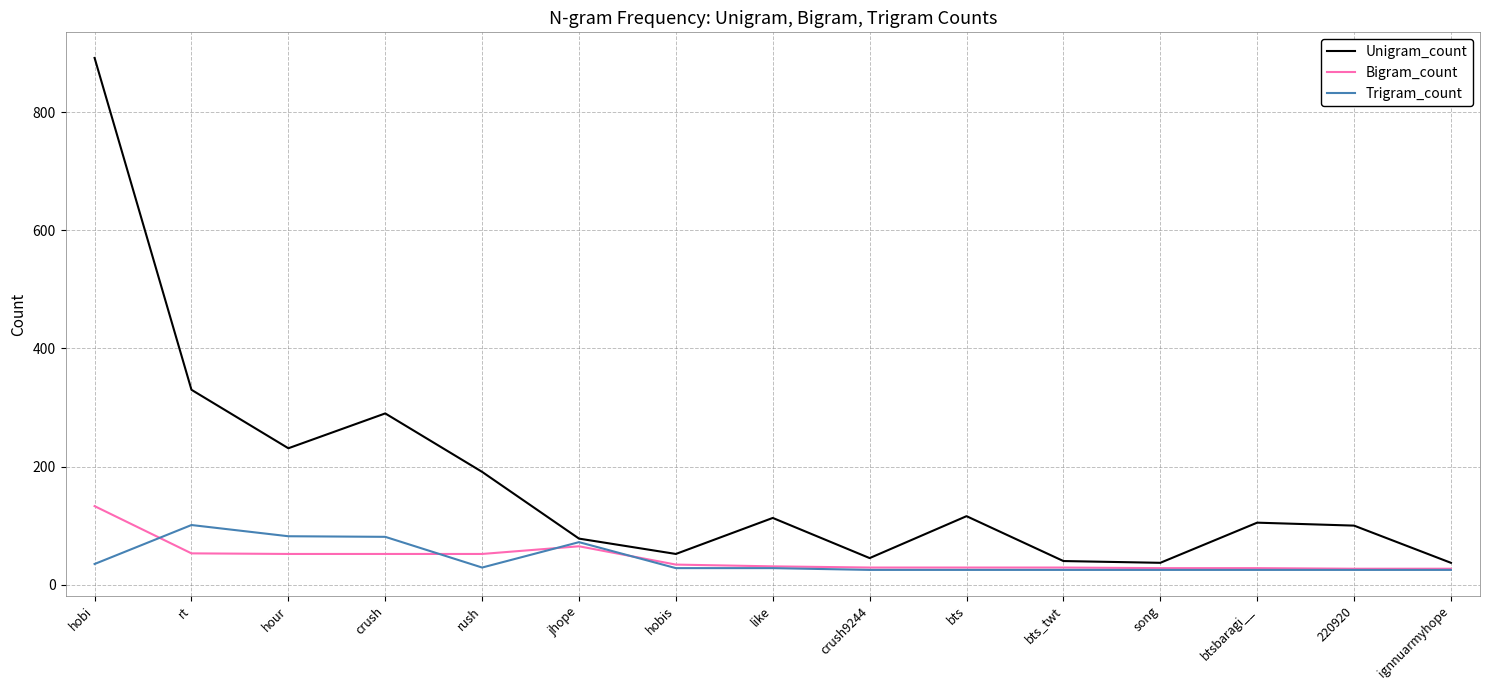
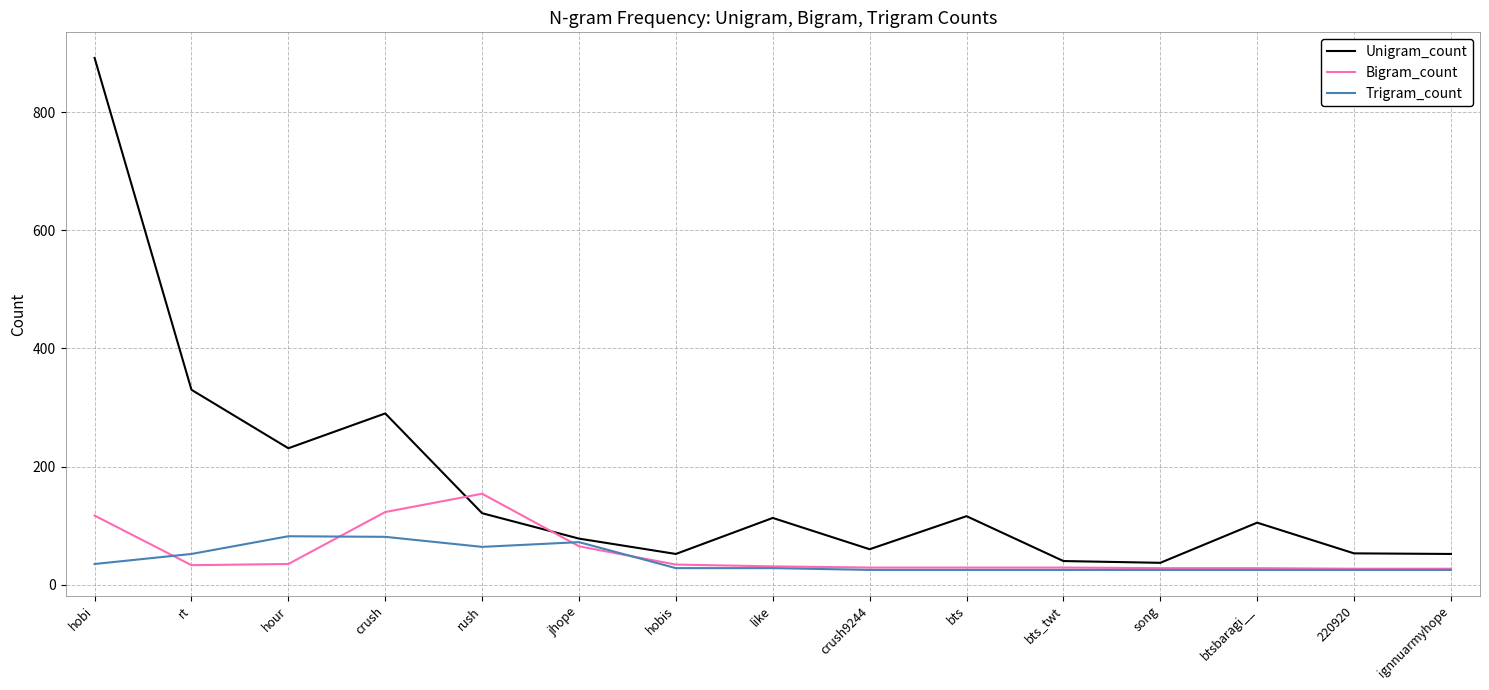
  {
    "Unigram_count": {
      "hobi": 890,
      "rt": 330,
      "hour": 230,
      "crush": 290,
-     "rush": 190,
+     "rush": 120,
      "jhope": 80,
      "hobis": 50,
      "like": 110,
-     "crush9244": 50,
+     "crush9244": 60,
      "bts": 120,
      "bts_twt": 40,
      "song": 40,
      "btsbaragi__": 110,
-     "220920": 100,
-     "ignnuarmyhope": 40
+     "220920": 50,
+     "ignnuarmyhope": 50
    },
    "Bigram_count": {
-     "hobi": 130,
-     "rt": 50,
-     "hour": 50,
-     "crush": 50,
-     "rush": 50,
+     "hobi": 120,
+     "rt": 30,
+     "hour": 40,
+     "crush": 120,
+     "rush": 150,
      "jhope": 70,
      "hobis": 30
    },
    "Trigram_count": {
      "hobi": 40,
-     "rt": 100,
+     "rt": 50,
      "hour": 80,
      "crush": 80,
-     "rush": 30,
+     "rush": 60,
      "jhope": 70,
      "hobis": 30
    }
  }
